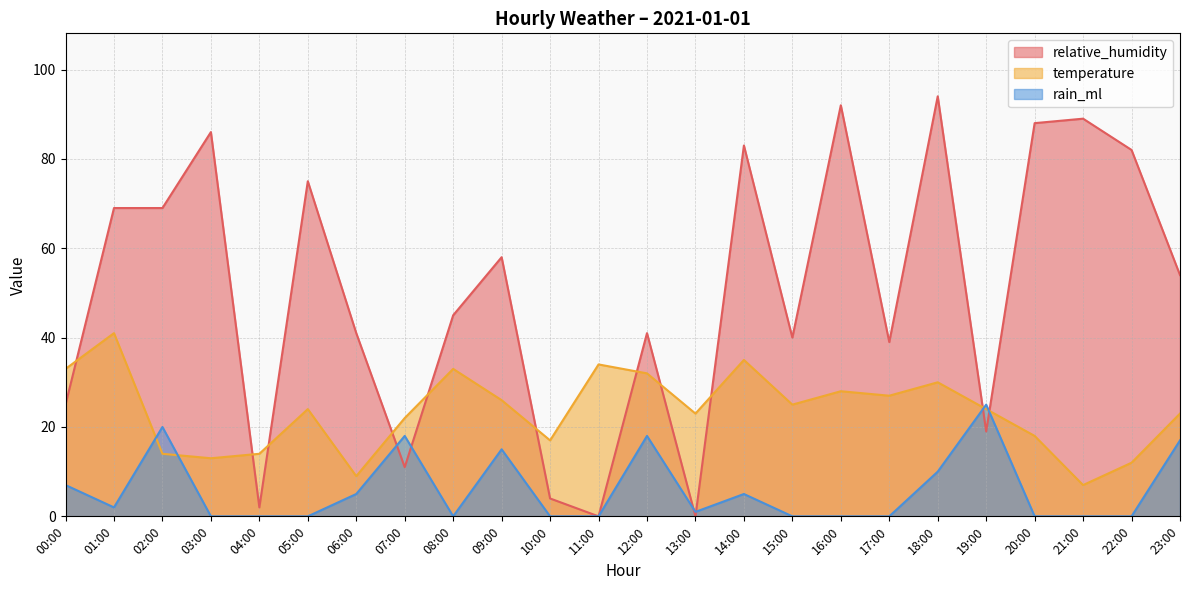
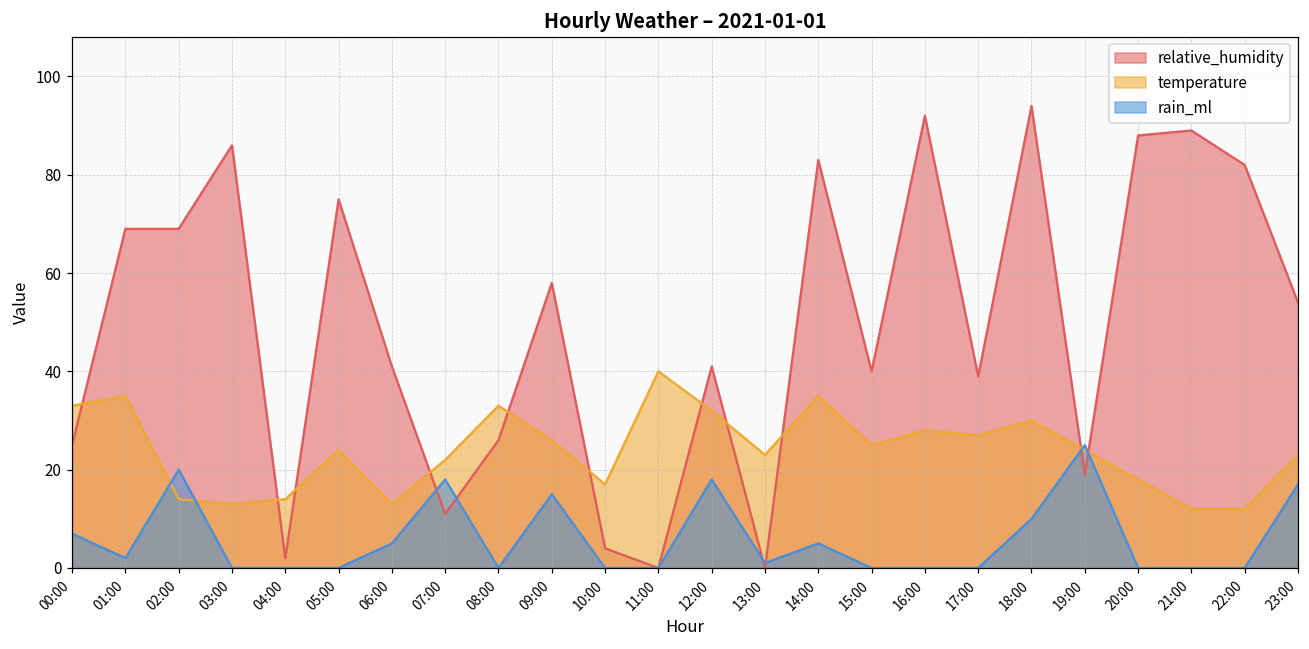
  {
    "relative_humidity": {
      "00:00": 25,
      "01:00": 69,
      "02:00": 69,
      "03:00": 86,
      "04:00": 2,
      "05:00": 75,
      "06:00": 41,
      "07:00": 11,
-     "08:00": 45,
+     "08:00": 26,
      "09:00": 58,
      "10:00": 4,
      "12:00": 41,
      "13:00": 0,
      "14:00": 83,
      "15:00": 40,
      "16:00": 92,
      "17:00": 39,
      "18:00": 94,
      "19:00": 19,
      "20:00": 88,
      "21:00": 89,
      "22:00": 82,
      "23:00": 54
    },
    "temperature": {
      "00:00": 33,
-     "01:00": 41,
+     "01:00": 35,
      "02:00": 14,
      "03:00": 13,
      "04:00": 14,
      "05:00": 24,
-     "06:00": 9,
+     "06:00": 13,
      "07:00": 22,
      "08:00": 33,
      "09:00": 26,
      "10:00": 17,
-     "11:00": 34,
+     "11:00": 40,
      "12:00": 32,
      "13:00": 23,
      "14:00": 35,
      "15:00": 25,
      "16:00": 28,
      "17:00": 27,
      "18:00": 30,
      "19:00": 24,
      "20:00": 18,
-     "21:00": 7,
+     "21:00": 12,
      "22:00": 12,
      "23:00": 23
    },
    "rain_ml": {
      "00:00": 7,
      "01:00": 2,
      "02:00": 20,
      "03:00": 0,
      "04:00": 0,
      "05:00": 0,
      "06:00": 5,
      "07:00": 18,
      "08:00": 0,
      "09:00": 15,
      "10:00": 0,
      "12:00": 18,
      "13:00": 1,
      "14:00": 5,
      "15:00": 0,
      "16:00": 0,
      "17:00": 0,
      "18:00": 10,
      "19:00": 25,
      "20:00": 0,
      "21:00": 0,
      "22:00": 0,
      "23:00": 17
    }
  }
